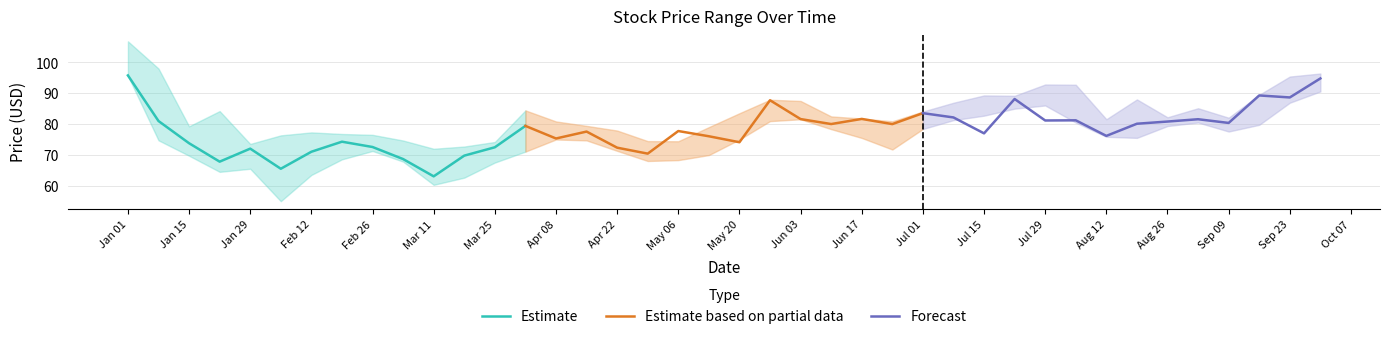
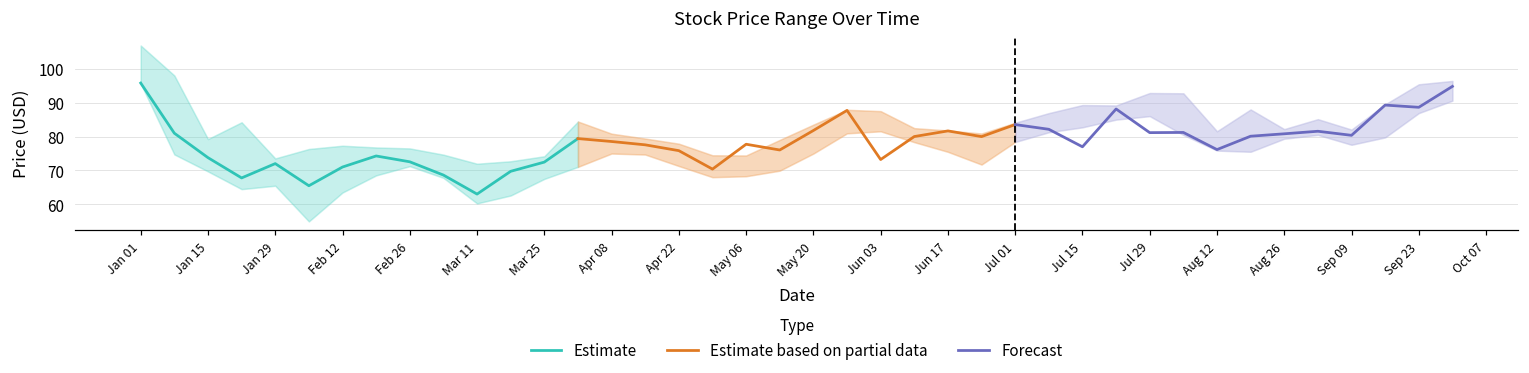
  {
    "Estimate based on partial data": {
-     "Apr 08": 75,
-     "Apr 22": 72,
+     "Apr 08": 79,
+     "Apr 22": 76,
      "May 06": 78,
-     "May 20": 74,
-     "Jun 03": 82
+     "May 20": 82,
+     "Jun 03": 73
    },
    "Forecast": {
      "Jul 15": 77,
      "Jul 29": 81,
      "Aug 12": 76,
      "Aug 26": 81,
      "Sep 09": 80,
      "Sep 23": 89
    }
  }
